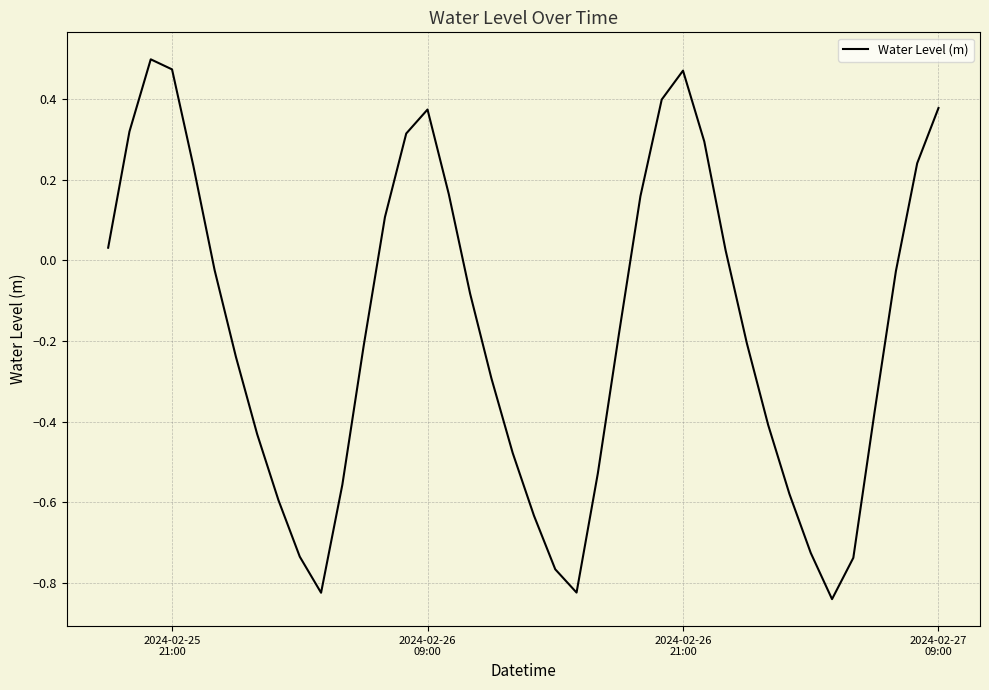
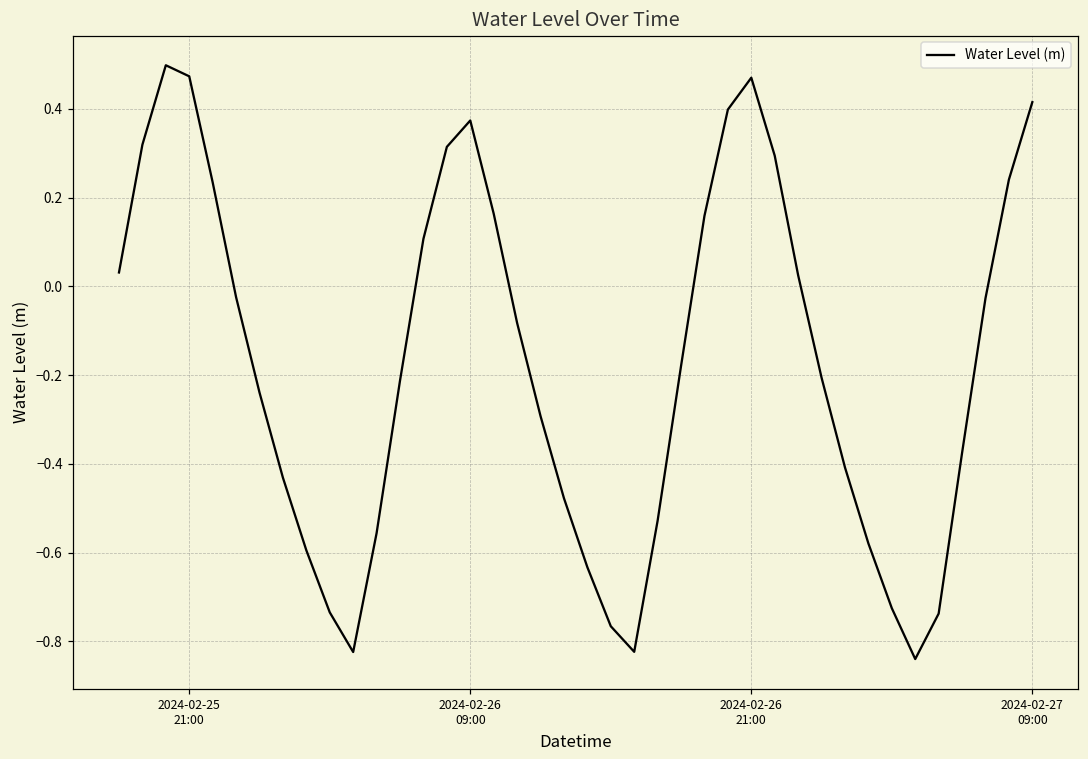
  {
    "2024-02-25 21:00": 0.47,
    "2024-02-26 09:00": 0.37,
    "2024-02-26 21:00": 0.47,
-   "2024-02-27 09:00": 0.38
+   "2024-02-27 09:00": 0.42
  }
